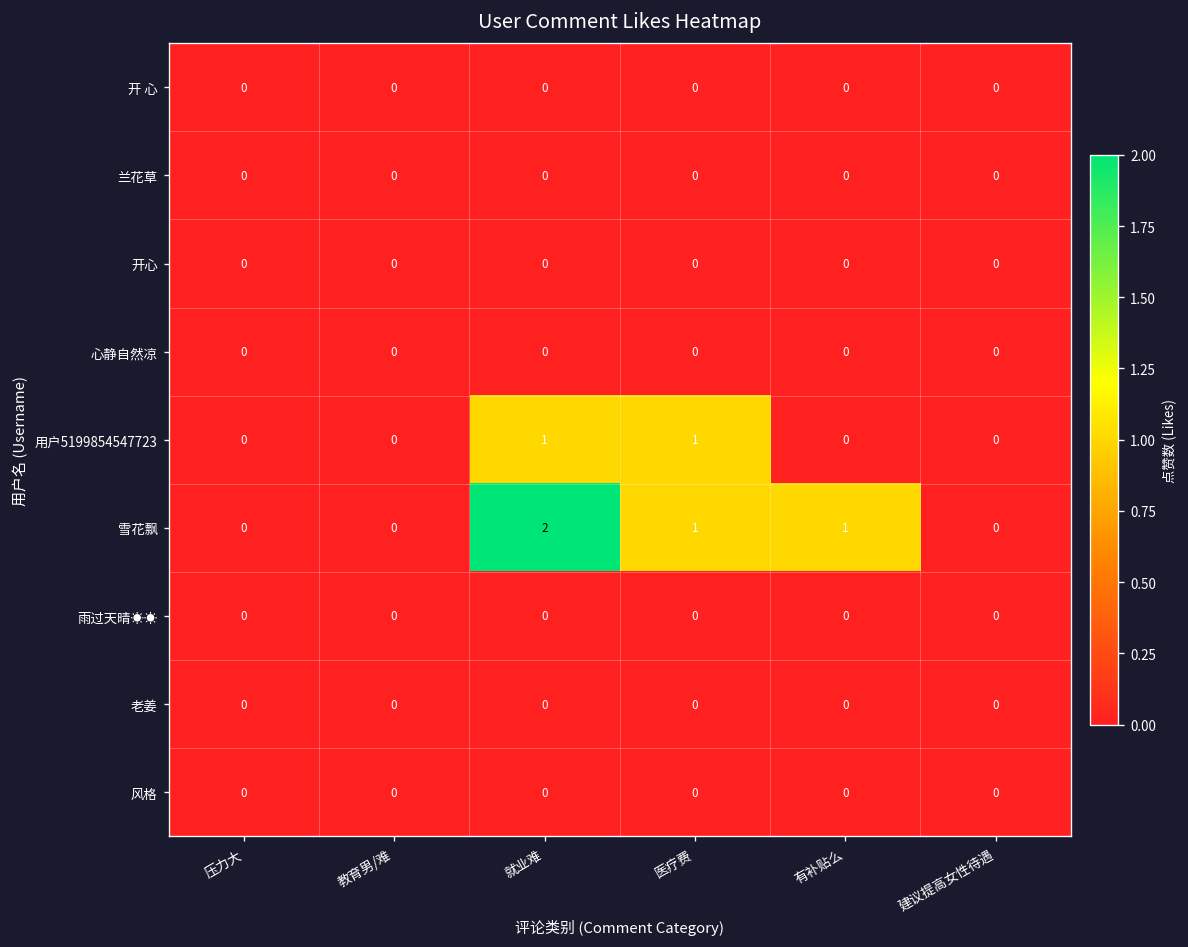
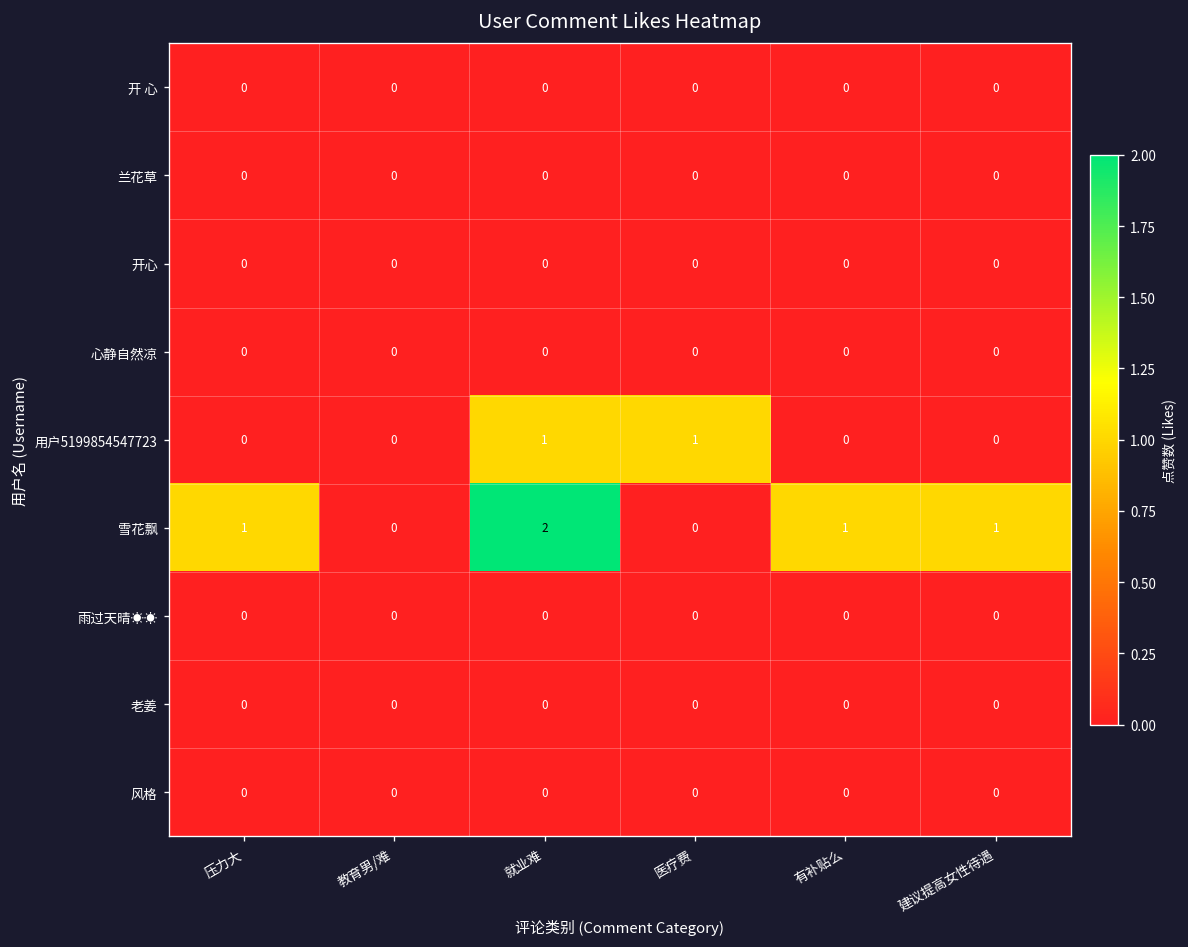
  {
    "开 心": {
      "压力大": 0,
      "教育男/难": 0,
      "就业难": 0,
      "医疗费": 0,
      "有补贴么": 0,
      "建议提高女性待遇": 0
    },
    "兰花草": {
      "压力大": 0,
      "教育男/难": 0,
      "就业难": 0,
      "医疗费": 0,
      "有补贴么": 0,
      "建议提高女性待遇": 0
    },
    "开心": {
      "压力大": 0,
      "教育男/难": 0,
      "就业难": 0,
      "医疗费": 0,
      "有补贴么": 0,
      "建议提高女性待遇": 0
    },
    "心静自然凉": {
      "压力大": 0,
      "教育男/难": 0,
      "就业难": 0,
      "医疗费": 0,
      "有补贴么": 0,
      "建议提高女性待遇": 0
    },
    "用户5199854547723": {
      "压力大": 0,
      "教育男/难": 0,
      "就业难": 1,
      "医疗费": 1,
      "有补贴么": 0,
      "建议提高女性待遇": 0
    },
    "雪花飘": {
-     "压力大": 0,
+     "压力大": 1,
      "教育男/难": 0,
      "就业难": 2,
-     "医疗费": 1,
+     "医疗费": 0,
      "有补贴么": 1,
-     "建议提高女性待遇": 0
+     "建议提高女性待遇": 1
    },
    "雨过天晴☀☀": {
      "压力大": 0,
      "教育男/难": 0,
      "就业难": 0,
      "医疗费": 0,
      "有补贴么": 0,
      "建议提高女性待遇": 0
    },
    "老姜": {
      "压力大": 0,
      "教育男/难": 0,
      "就业难": 0,
      "医疗费": 0,
      "有补贴么": 0,
      "建议提高女性待遇": 0
    },
    "风格": {
      "压力大": 0,
      "教育男/难": 0,
      "就业难": 0,
      "医疗费": 0,
      "有补贴么": 0,
      "建议提高女性待遇": 0
    }
  }
